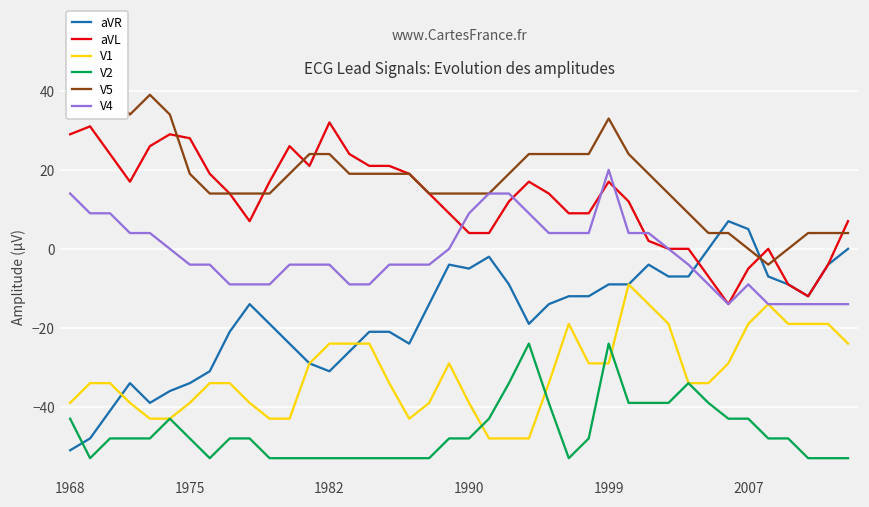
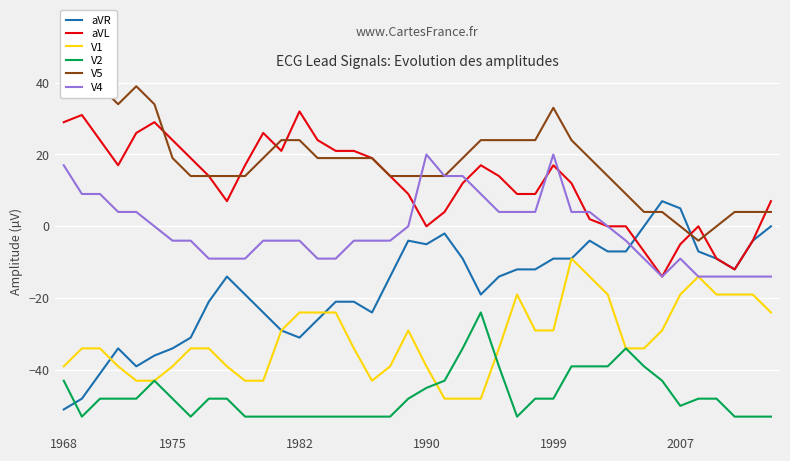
  {
    "aVR": {
      "1968": -51,
      "1975": -34,
      "1982": -31,
      "1990": -5,
      "1999": -9,
      "2007": 5
    },
    "aVL": {
      "1968": 29,
-     "1975": 28,
+     "1975": 24,
      "1982": 32,
-     "1990": 4,
+     "1990": 0,
      "1999": 17,
      "2007": -5
    },
    "V1": {
      "1968": -39,
      "1975": -39,
      "1982": -24,
      "1990": -39,
      "1999": -29,
      "2007": -19
    },
    "V2": {
      "1968": -43,
      "1975": -48,
      "1982": -53,
-     "1990": -48,
-     "1999": -24,
-     "2007": -43
+     "1990": -45,
+     "1999": -48,
+     "2007": -50
    },
    "V5": {
      "1975": 19,
      "1982": 24,
      "1990": 14,
      "1999": 33,
      "2007": 0
    },
    "V4": {
-     "1968": 14,
+     "1968": 17,
      "1975": -4,
      "1982": -4,
-     "1990": 9,
+     "1990": 20,
      "1999": 20,
      "2007": -9
    }
  }
